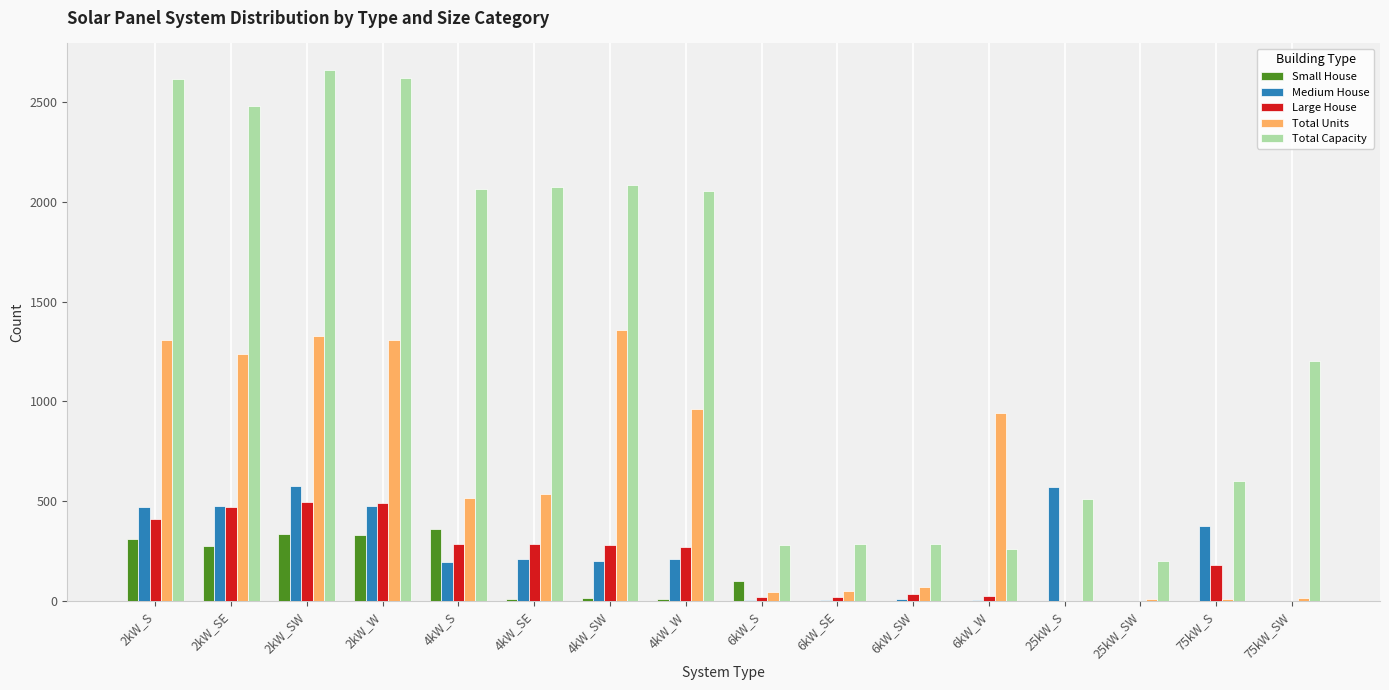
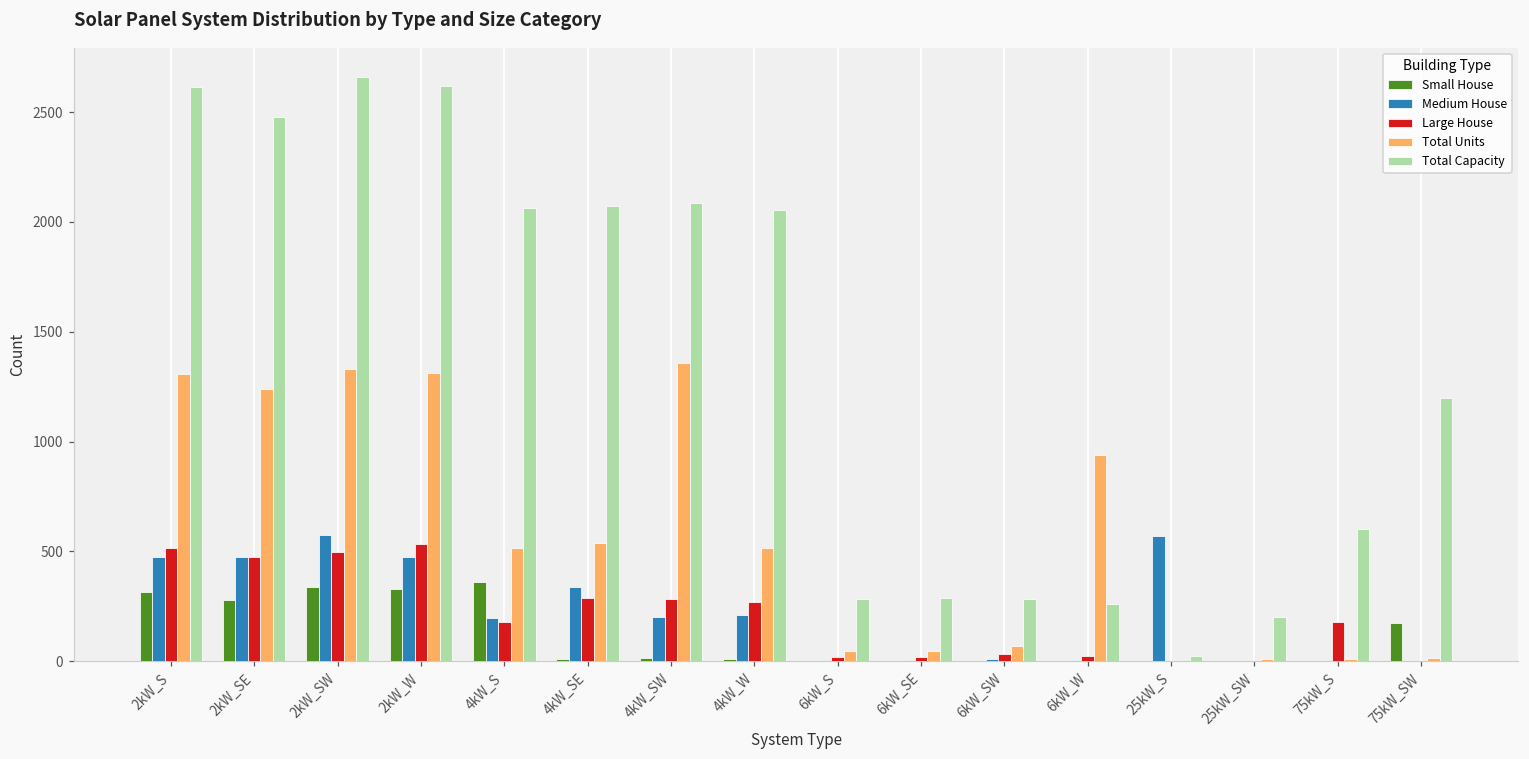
  {
    "Small House": {
      "2kW_S": 310,
      "2kW_SE": 280,
      "2kW_SW": 340,
      "2kW_W": 330,
      "4kW_S": 360,
      "4kW_SW": 10,
-     "6kW_S": 100,
+     "6kW_S": 0,
      "6kW_SE": 0,
      "6kW_SW": 0,
      "6kW_W": 0,
      "25kW_S": 0,
      "25kW_SW": 0,
      "75kW_S": 0,
-     "75kW_SW": 0
+     "75kW_SW": 170
    },
    "Medium House": {
      "2kW_S": 470,
      "2kW_SE": 470,
      "2kW_SW": 570,
      "2kW_W": 480,
      "4kW_S": 200,
-     "4kW_SE": 210,
+     "4kW_SE": 340,
      "4kW_SW": 200,
      "4kW_W": 210,
      "25kW_S": 570,
      "25kW_SW": 0,
-     "75kW_S": 370,
+     "75kW_S": 0,
      "75kW_SW": 0
    },
    "Large House": {
-     "2kW_S": 410,
+     "2kW_S": 520,
      "2kW_SE": 470,
      "2kW_SW": 500,
-     "2kW_W": 490,
-     "4kW_S": 290,
+     "2kW_W": 530,
+     "4kW_S": 180,
      "4kW_SE": 290,
      "4kW_SW": 280,
      "4kW_W": 270,
      "6kW_S": 20,
      "6kW_SE": 20,
      "6kW_SW": 30,
      "6kW_W": 30,
      "25kW_S": 0,
      "25kW_SW": 0,
      "75kW_S": 180,
      "75kW_SW": 0
    },
    "Total Units": {
      "2kW_S": 1310,
      "2kW_SE": 1240,
      "2kW_SW": 1330,
      "2kW_W": 1310,
      "4kW_S": 520,
      "4kW_SE": 540,
      "4kW_SW": 1360,
-     "4kW_W": 960,
+     "4kW_W": 510,
      "6kW_S": 50,
      "6kW_SE": 50,
      "6kW_SW": 70,
      "6kW_W": 940,
      "75kW_SW": 20
    },
    "Total Capacity": {
      "2kW_S": 2610,
      "2kW_SE": 2480,
      "2kW_SW": 2660,
      "2kW_W": 2620,
      "4kW_S": 2060,
      "4kW_SE": 2070,
      "4kW_SW": 2080,
      "4kW_W": 2060,
      "6kW_S": 280,
      "6kW_SE": 290,
      "6kW_SW": 290,
      "6kW_W": 260,
-     "25kW_S": 510,
+     "25kW_S": 30,
      "25kW_SW": 200,
      "75kW_S": 600,
      "75kW_SW": 1200
    }
  }
